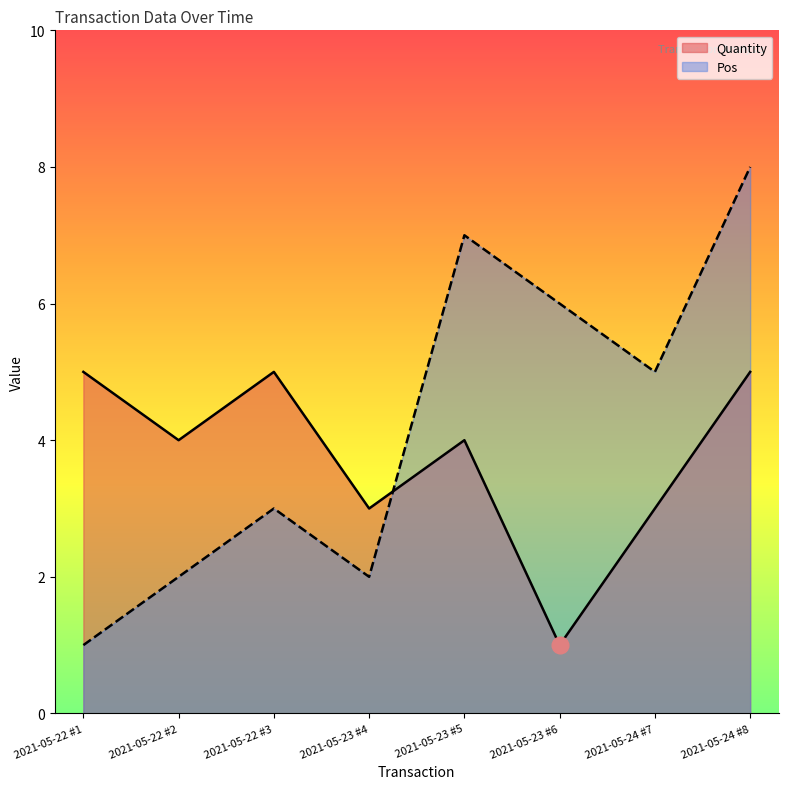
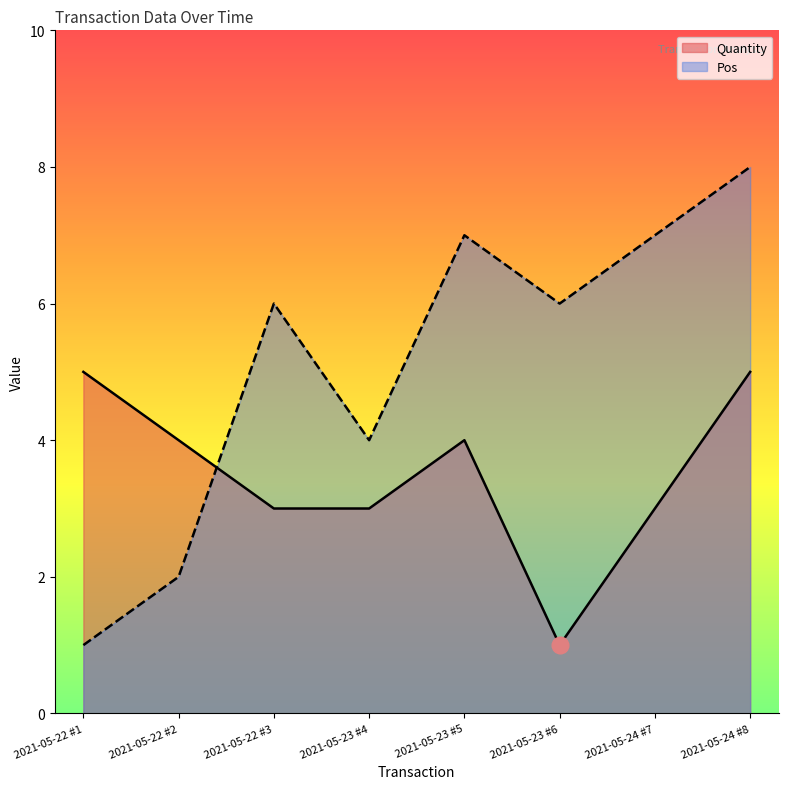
  {
    "Quantity": {
      "2021-05-22 #1": 5,
      "2021-05-22 #2": 4,
-     "2021-05-22 #3": 5,
+     "2021-05-22 #3": 3,
      "2021-05-23 #4": 3,
      "2021-05-23 #5": 4,
      "2021-05-24 #7": 3,
      "2021-05-24 #8": 5
    },
    "Pos": {
      "2021-05-22 #1": 1,
      "2021-05-22 #2": 2,
-     "2021-05-22 #3": 3,
-     "2021-05-23 #4": 2,
+     "2021-05-22 #3": 6,
+     "2021-05-23 #4": 4,
      "2021-05-23 #5": 7,
      "2021-05-23 #6": 6,
-     "2021-05-24 #7": 5,
+     "2021-05-24 #7": 7,
      "2021-05-24 #8": 8
    }
  }
